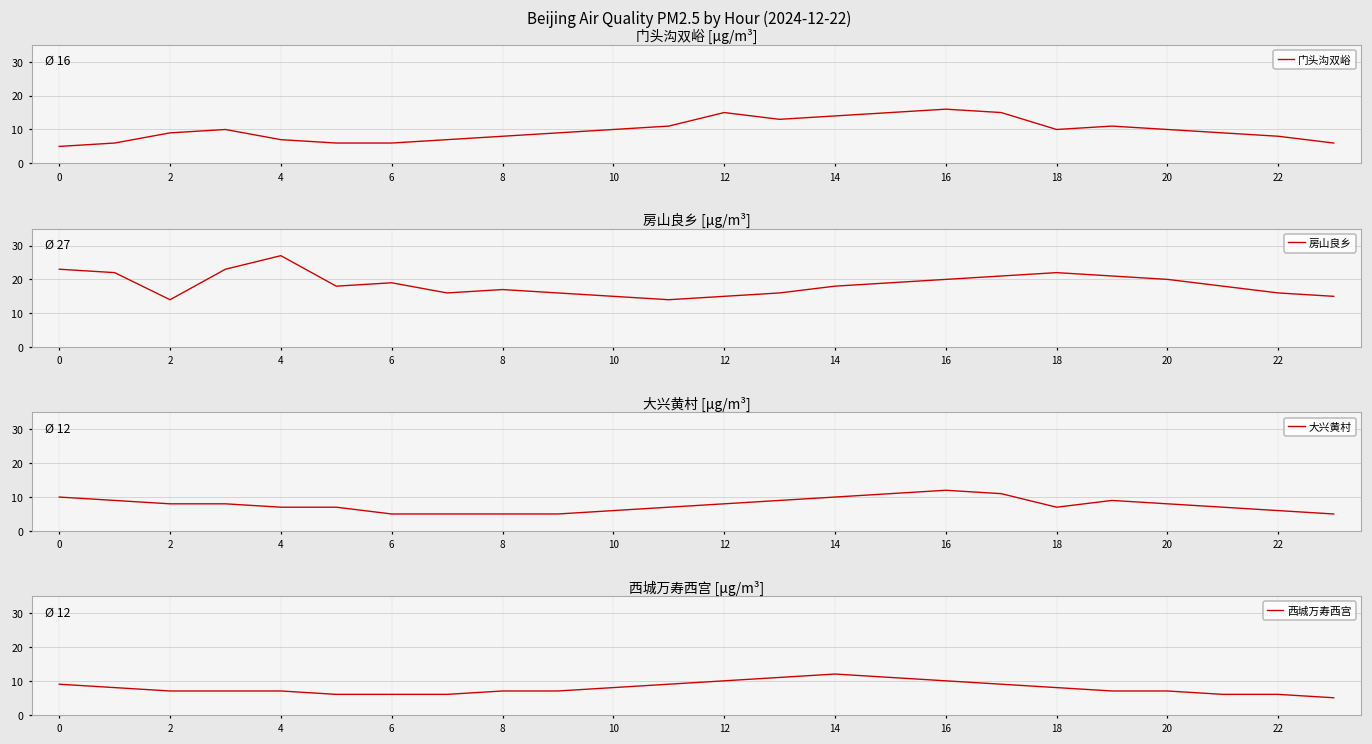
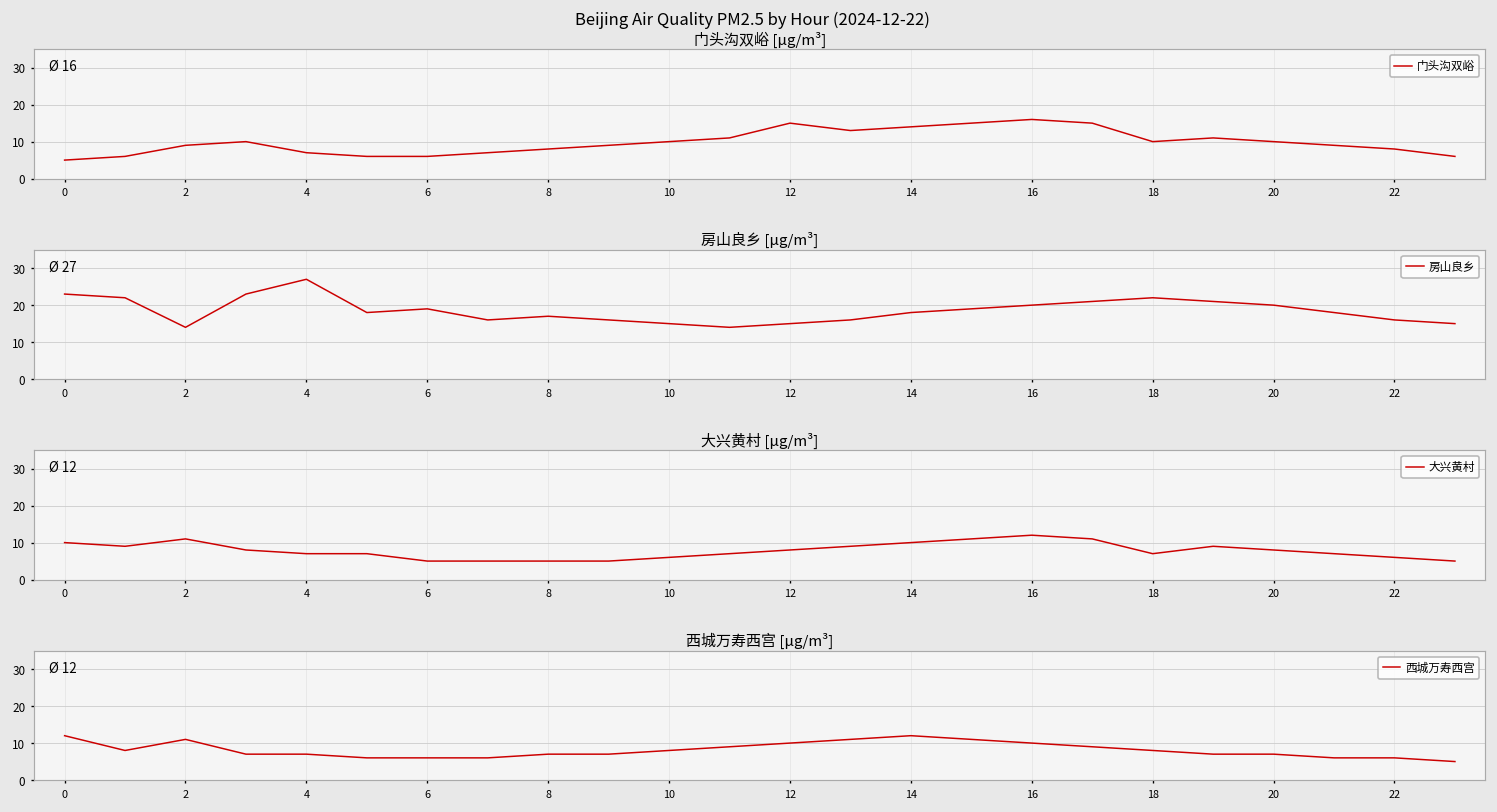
  {
    "门头沟双峪 [μg/m³]": {
      "0": 5,
      "2": 9,
      "4": 7,
      "6": 6,
      "8": 8,
      "10": 10,
      "12": 15,
      "14": 14,
      "16": 16,
      "18": 10,
      "20": 10,
      "22": 8
    },
    "房山良乡 [μg/m³]": {
      "2": 14,
      "4": 27,
      "6": 19,
      "8": 17,
      "10": 15,
      "12": 15,
      "14": 18,
      "16": 20,
      "18": 22,
      "20": 20,
      "22": 16
    },
    "大兴黄村 [μg/m³]": {
      "0": 10,
-     "2": 8,
+     "2": 11,
      "4": 7,
      "6": 5,
      "8": 5,
      "10": 6,
      "12": 8,
      "14": 10,
      "16": 12,
      "18": 7,
      "20": 8,
      "22": 6
    },
    "西城万寿西宫 [μg/m³]": {
-     "0": 9,
-     "2": 7,
+     "0": 12,
+     "2": 11,
      "4": 7,
      "6": 6,
      "8": 7,
      "10": 8,
      "12": 10,
      "14": 12,
      "16": 10,
      "18": 8,
      "20": 7,
      "22": 6
    }
  }
